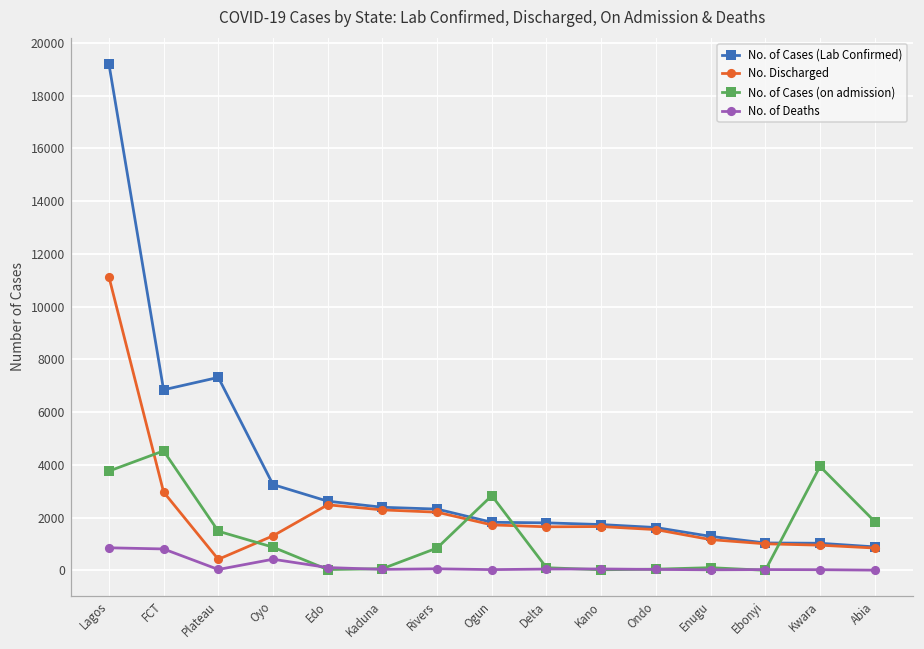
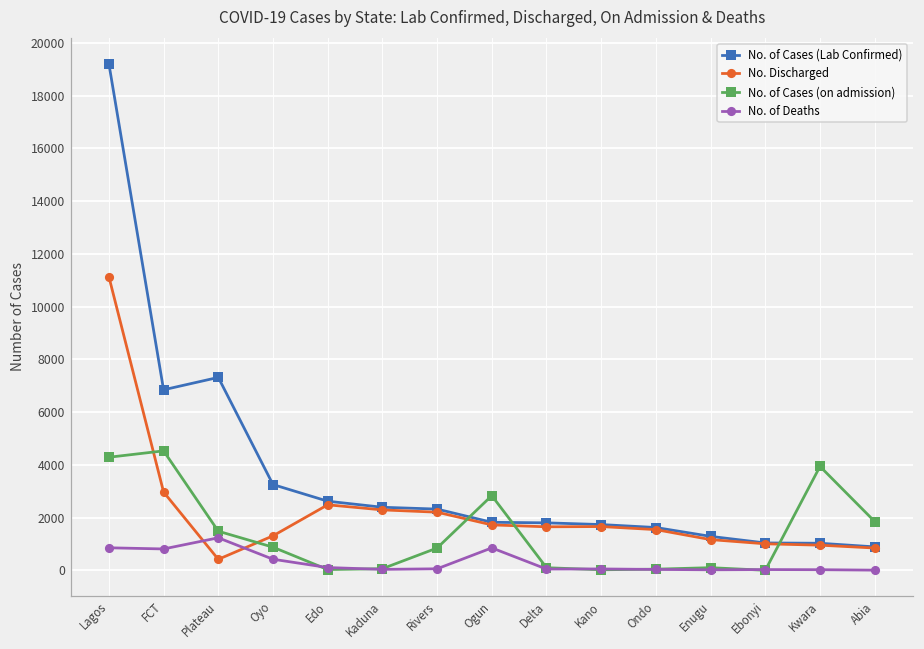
  {
    "No. of Cases (Lab Confirmed)": {
      "Lagos": 19200,
      "FCT": 6800,
      "Plateau": 7300,
      "Oyo": 3300,
      "Edo": 2600,
      "Rivers": 2300,
      "Delta": 1800,
      "Enugu": 1300
    },
    "No. Discharged": {
      "Lagos": 11100,
      "FCT": 3000,
      "Plateau": 400,
      "Oyo": 1300,
      "Edo": 2500,
      "Rivers": 2200,
      "Delta": 1700,
      "Enugu": 1200
    },
    "No. of Cases (on admission)": {
-     "Lagos": 3800,
+     "Lagos": 4300,
      "FCT": 4500,
      "Plateau": 1500,
      "Oyo": 900,
      "Rivers": 800,
      "Ogun": 2800,
      "Kwara": 3900,
      "Abia": 1900
    },
    "No. of Deaths": {
      "Lagos": 900,
      "FCT": 800,
-     "Plateau": 0,
+     "Plateau": 1200,
      "Oyo": 400,
      "Rivers": 100,
-     "Ogun": 0,
+     "Ogun": 900,
      "Kwara": 0,
      "Abia": 0
    }
  }
